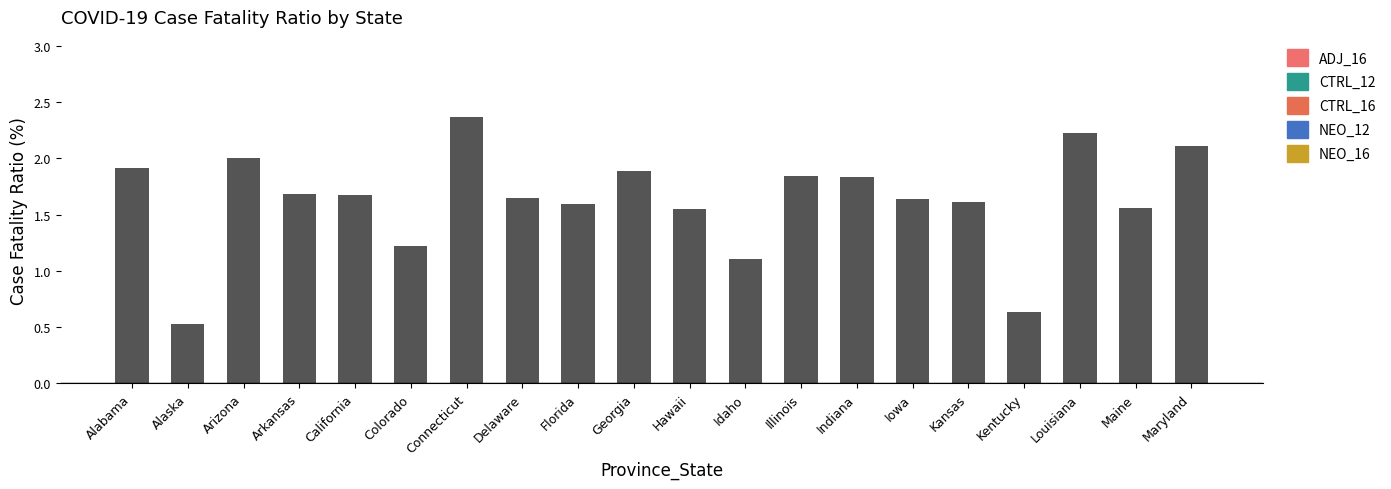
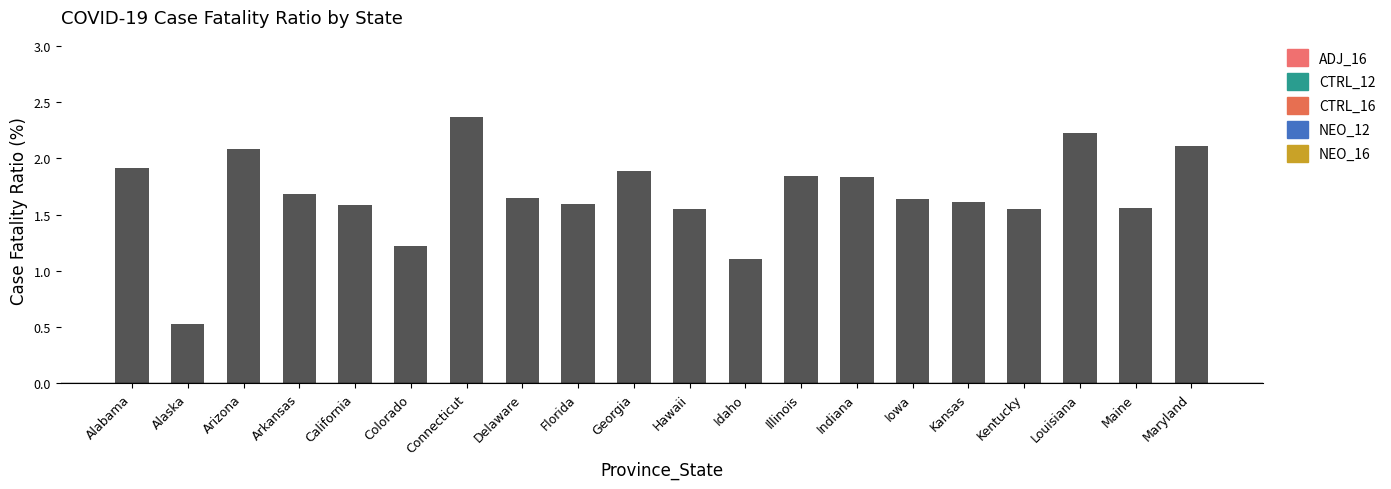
  {
    "Alabama": 1.91,
    "Alaska": 0.53,
-   "Arizona": 2.00,
+   "Arizona": 2.08,
    "Arkansas": 1.69,
-   "California": 1.67,
+   "California": 1.58,
    "Colorado": 1.22,
    "Connecticut": 2.37,
    "Delaware": 1.64,
    "Florida": 1.60,
    "Georgia": 1.89,
    "Hawaii": 1.55,
    "Idaho": 1.11,
    "Illinois": 1.84,
    "Indiana": 1.84,
    "Iowa": 1.64,
    "Kansas": 1.61,
-   "Kentucky": 0.63,
+   "Kentucky": 1.55,
    "Louisiana": 2.23,
    "Maine": 1.56,
    "Maryland": 2.11
  }
